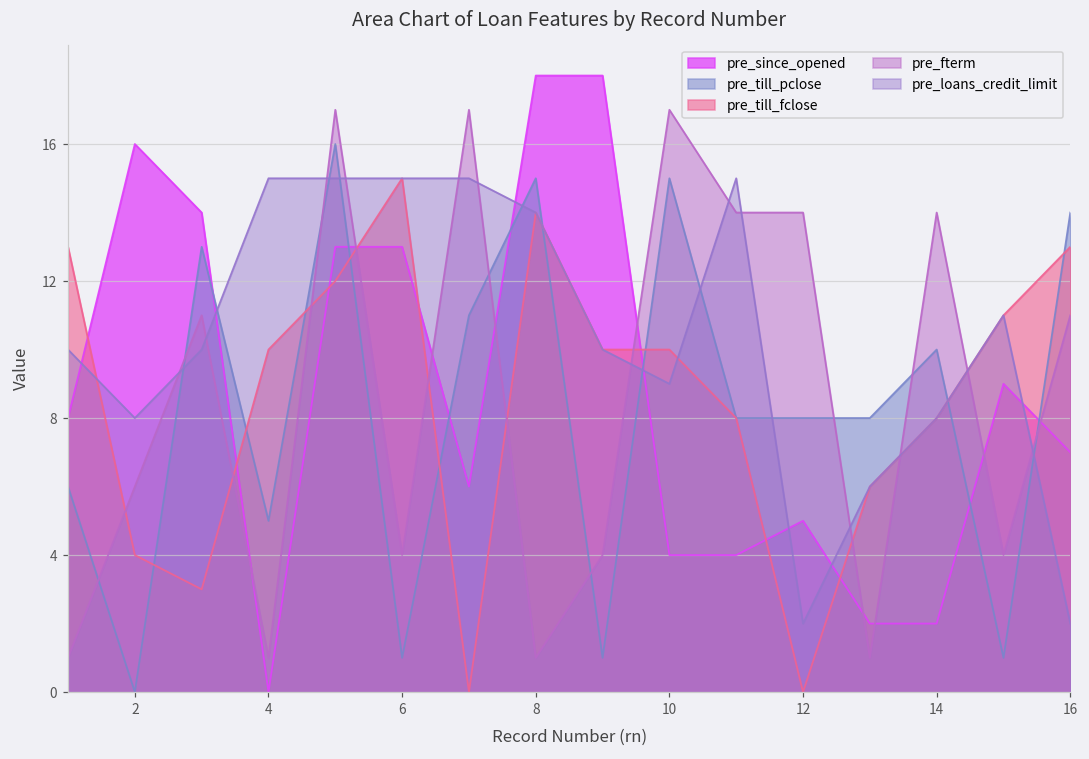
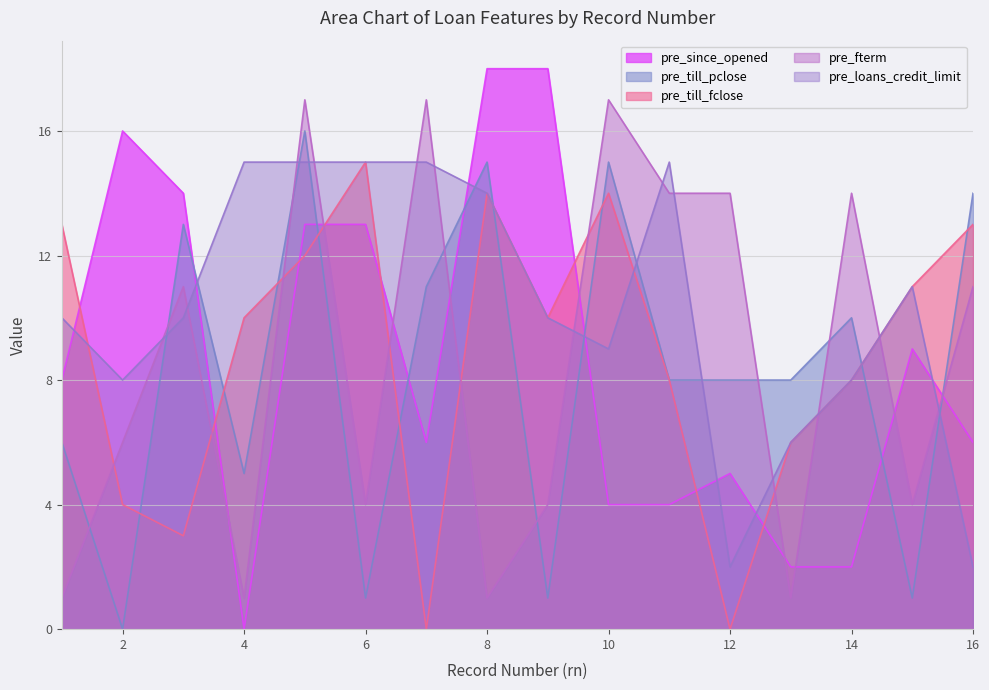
  {
    "pre_since_opened": {
      "2": 16,
      "4": 0,
      "6": 13,
      "8": 18,
      "10": 4,
      "12": 5,
      "14": 2,
-     "16": 7
+     "16": 6
    },
    "pre_till_fclose": {
      "2": 4,
      "4": 10,
-     "10": 10,
+     "10": 14,
      "12": 0,
      "16": 13
    }
  }
